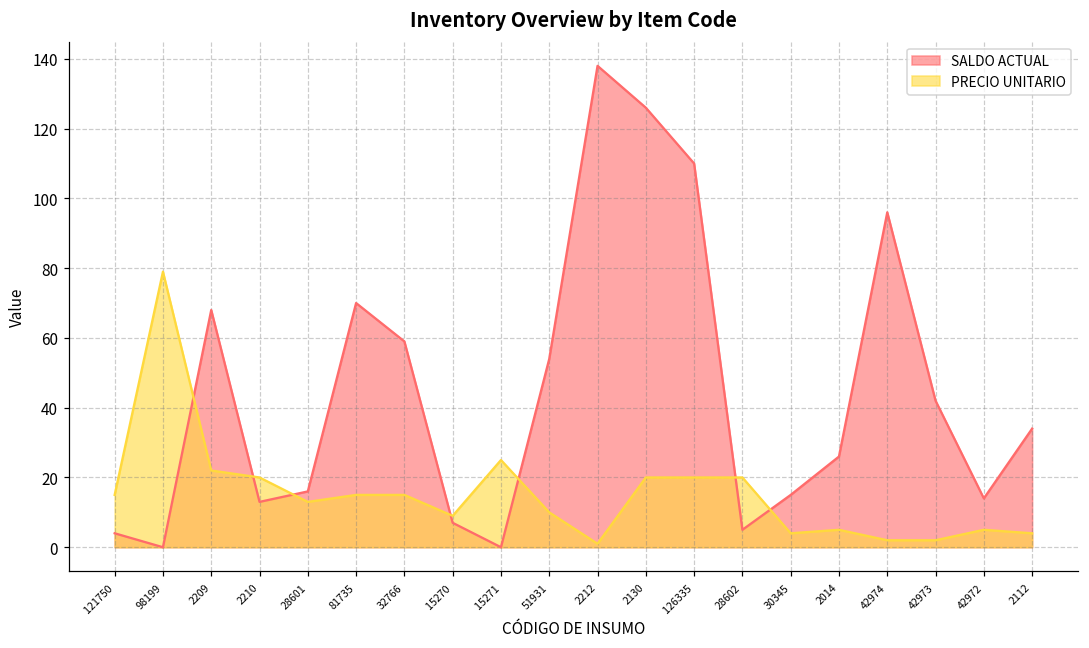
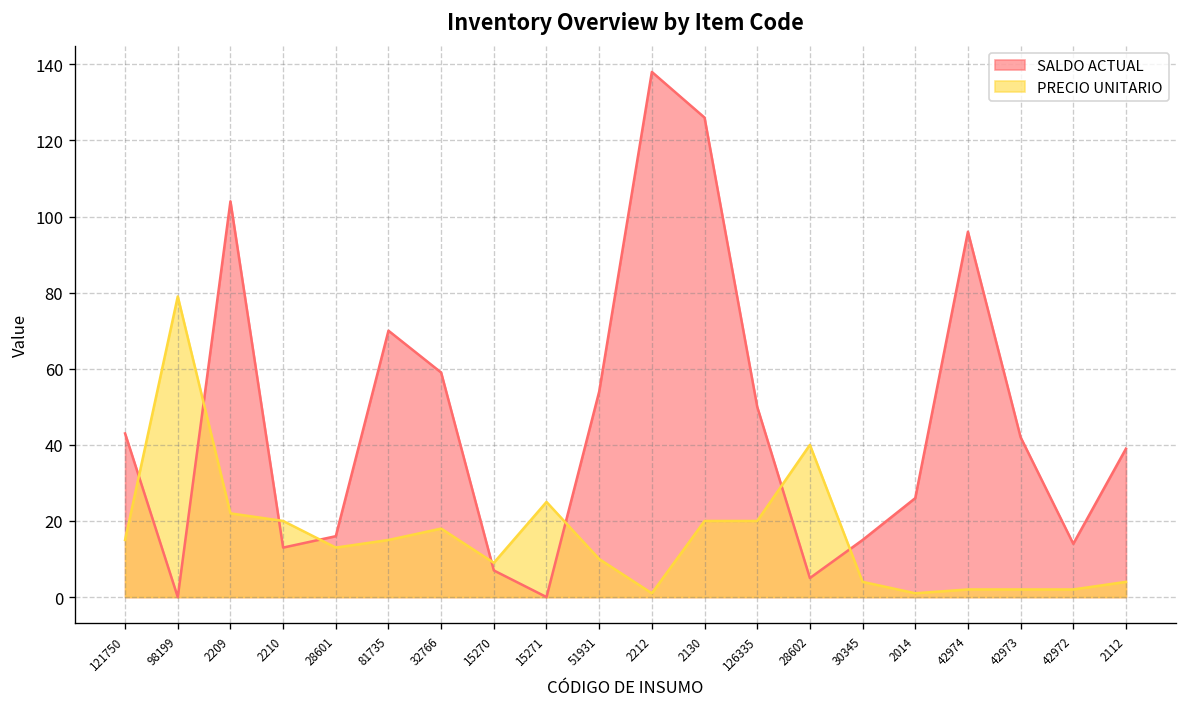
  {
    "SALDO ACTUAL": {
-     "121750": 4,
+     "121750": 43,
      "98199": 0,
-     "2209": 68,
+     "2209": 104,
      "2210": 13,
      "28601": 16,
      "81735": 70,
      "32766": 59,
      "15270": 7,
      "15271": 0,
      "51931": 54,
      "2212": 138,
      "2130": 126,
-     "126335": 110,
+     "126335": 50,
      "28602": 5,
      "30345": 15,
      "2014": 26,
      "42974": 96,
      "42973": 42,
      "42972": 14,
-     "2112": 34
+     "2112": 39
    },
    "PRECIO UNITARIO": {
      "121750": 15,
      "98199": 79,
      "2209": 22,
      "2210": 20,
      "28601": 13,
      "81735": 15,
-     "32766": 15,
+     "32766": 18,
      "15270": 9,
      "15271": 25,
      "51931": 10,
      "2212": 1,
      "2130": 20,
      "126335": 20,
-     "28602": 20,
+     "28602": 40,
      "30345": 4,
-     "2014": 5,
+     "2014": 1,
      "42974": 2,
      "42973": 2,
-     "42972": 5,
+     "42972": 2,
      "2112": 4
    }
  }
